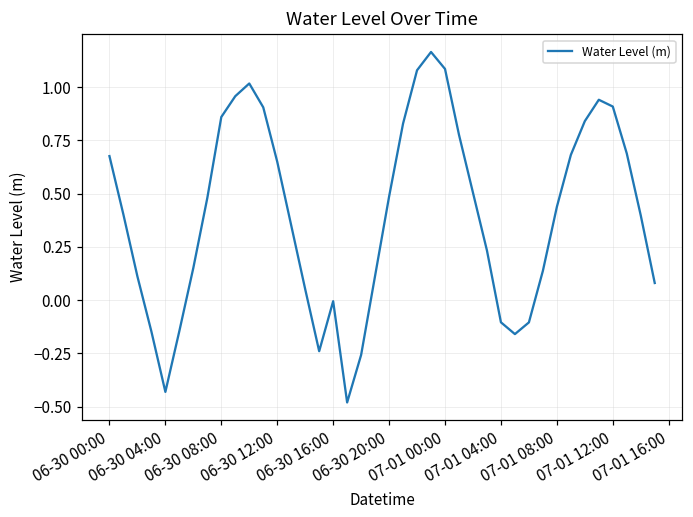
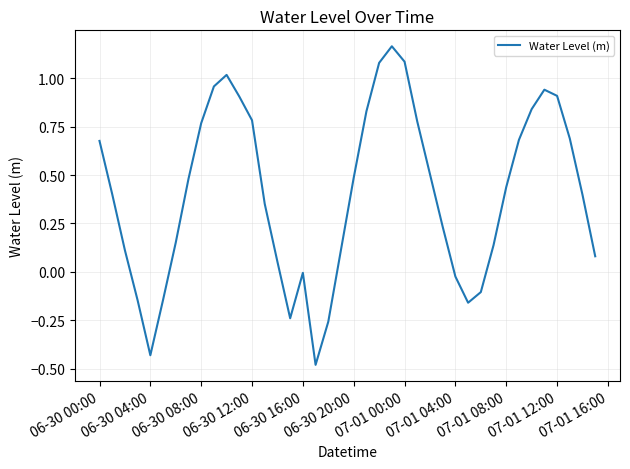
  {
    "06-30 00:00": 0.68,
    "06-30 04:00": -0.43,
-   "06-30 08:00": 0.86,
-   "06-30 12:00": 0.65,
+   "06-30 08:00": 0.77,
+   "06-30 12:00": 0.78,
    "06-30 16:00": 0.00,
    "06-30 20:00": 0.49,
    "07-01 00:00": 1.09,
-   "07-01 04:00": -0.10,
+   "07-01 04:00": -0.02,
    "07-01 08:00": 0.44,
    "07-01 12:00": 0.91
  }
